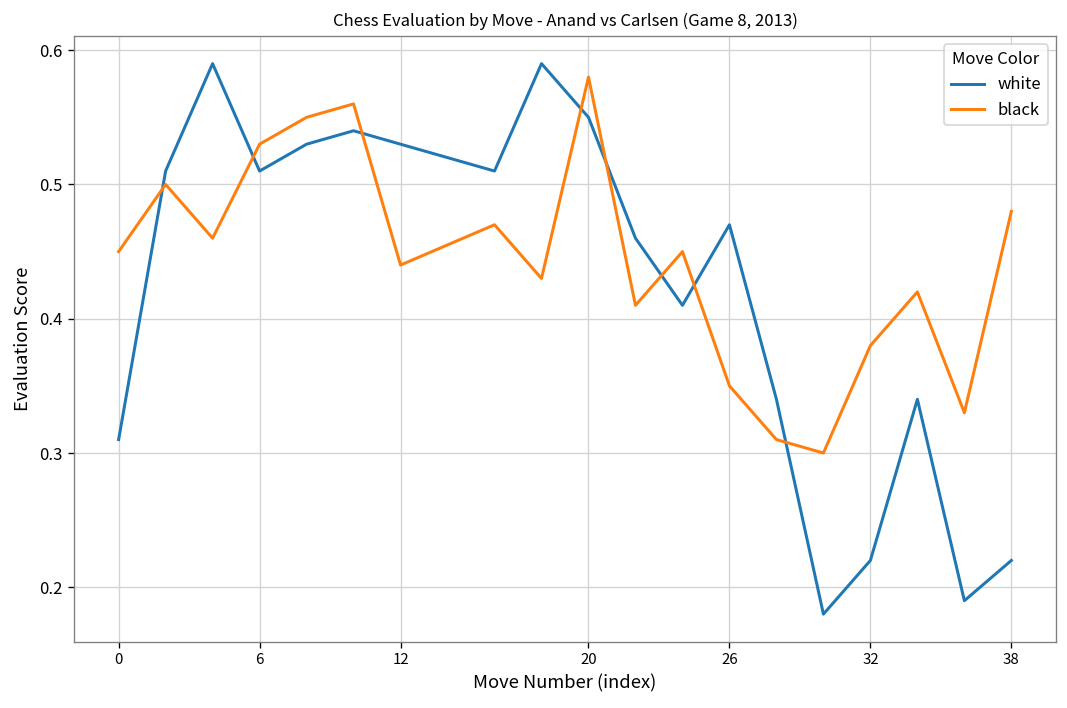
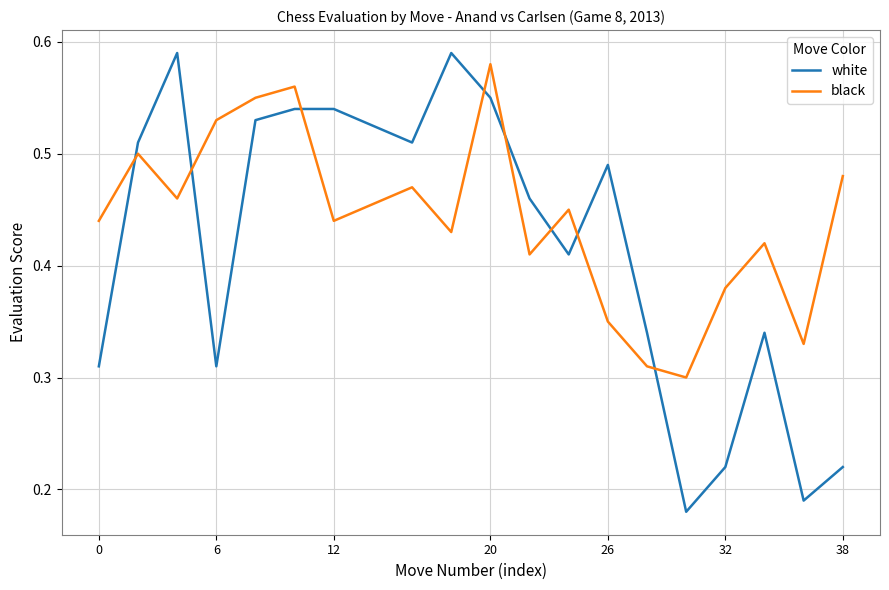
  {
    "white": {
      "0": 0.31,
-     "6": 0.51,
-     "12": 0.53,
+     "6": 0.31,
+     "12": 0.54,
      "20": 0.55,
-     "26": 0.47,
+     "26": 0.49,
      "32": 0.22,
      "38": 0.22
    },
    "black": {
-     "0": 0.45,
+     "0": 0.44,
      "6": 0.53,
      "12": 0.44,
      "20": 0.58,
      "26": 0.35,
      "32": 0.38,
      "38": 0.48
    }
  }
